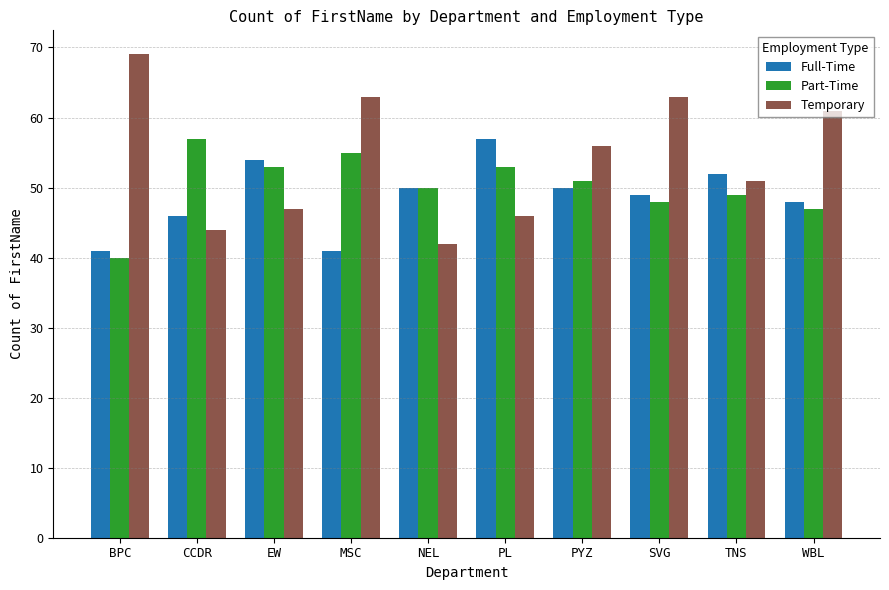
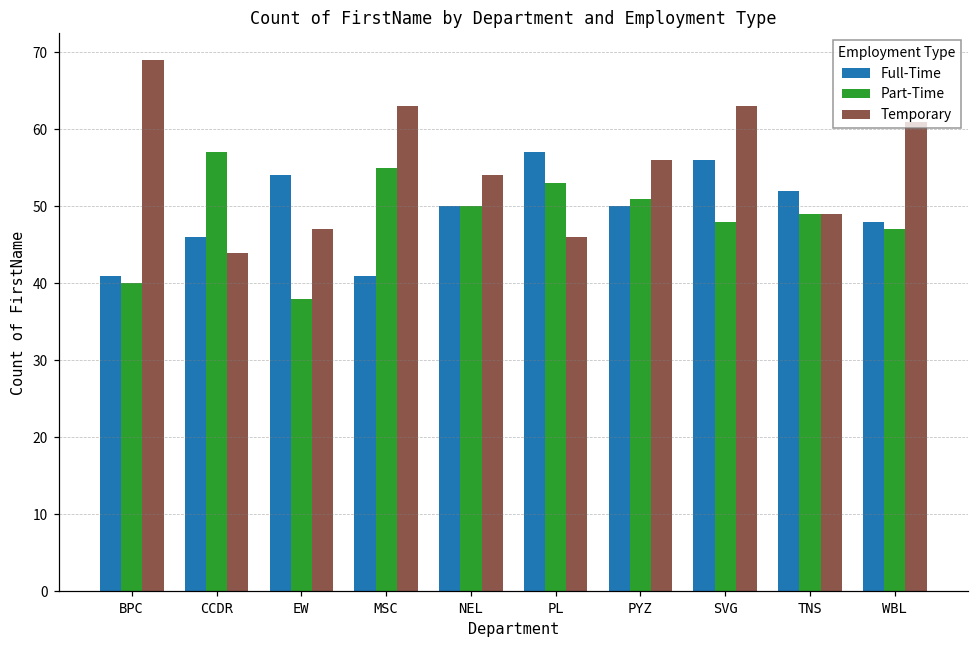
  {
    "Full-Time": {
      "BPC": 41,
      "CCDR": 46,
      "EW": 54,
      "MSC": 41,
      "NEL": 50,
      "PL": 57,
      "PYZ": 50,
-     "SVG": 49,
+     "SVG": 56,
      "TNS": 52,
      "WBL": 48
    },
    "Part-Time": {
      "BPC": 40,
      "CCDR": 57,
-     "EW": 53,
+     "EW": 38,
      "MSC": 55,
      "NEL": 50,
      "PL": 53,
      "PYZ": 51,
      "SVG": 48,
      "TNS": 49,
      "WBL": 47
    },
    "Temporary": {
      "BPC": 69,
      "CCDR": 44,
      "EW": 47,
      "MSC": 63,
-     "NEL": 42,
+     "NEL": 54,
      "PL": 46,
      "PYZ": 56,
      "SVG": 63,
-     "TNS": 51
+     "TNS": 49
    }
  }
